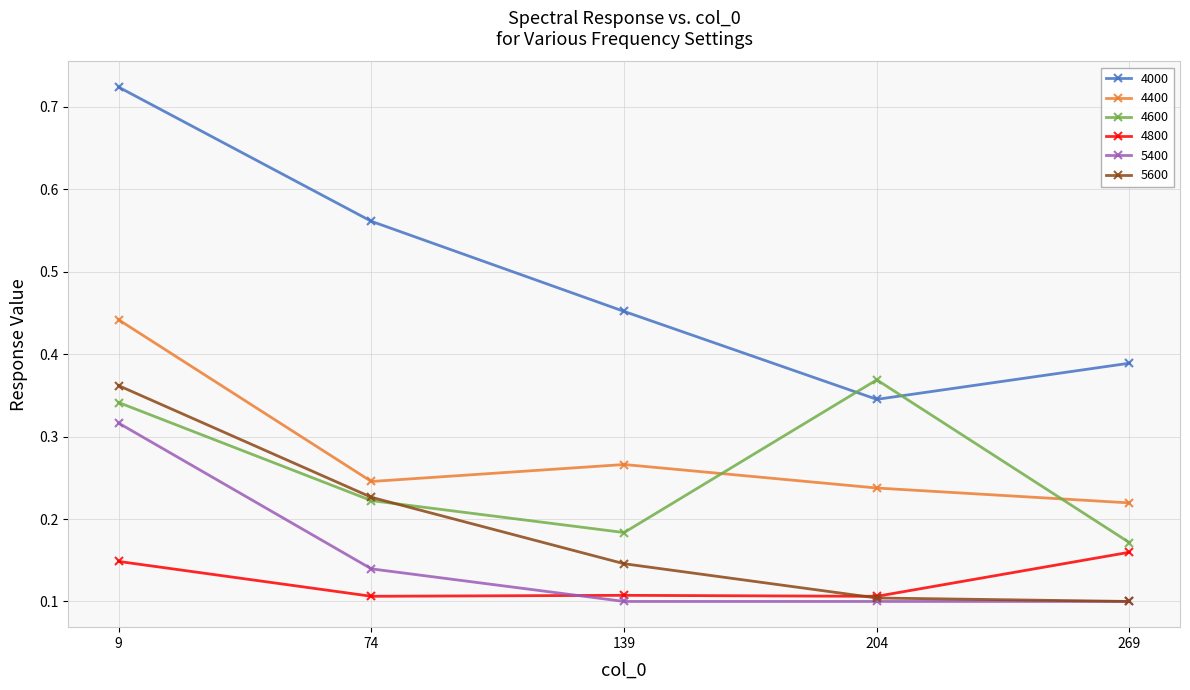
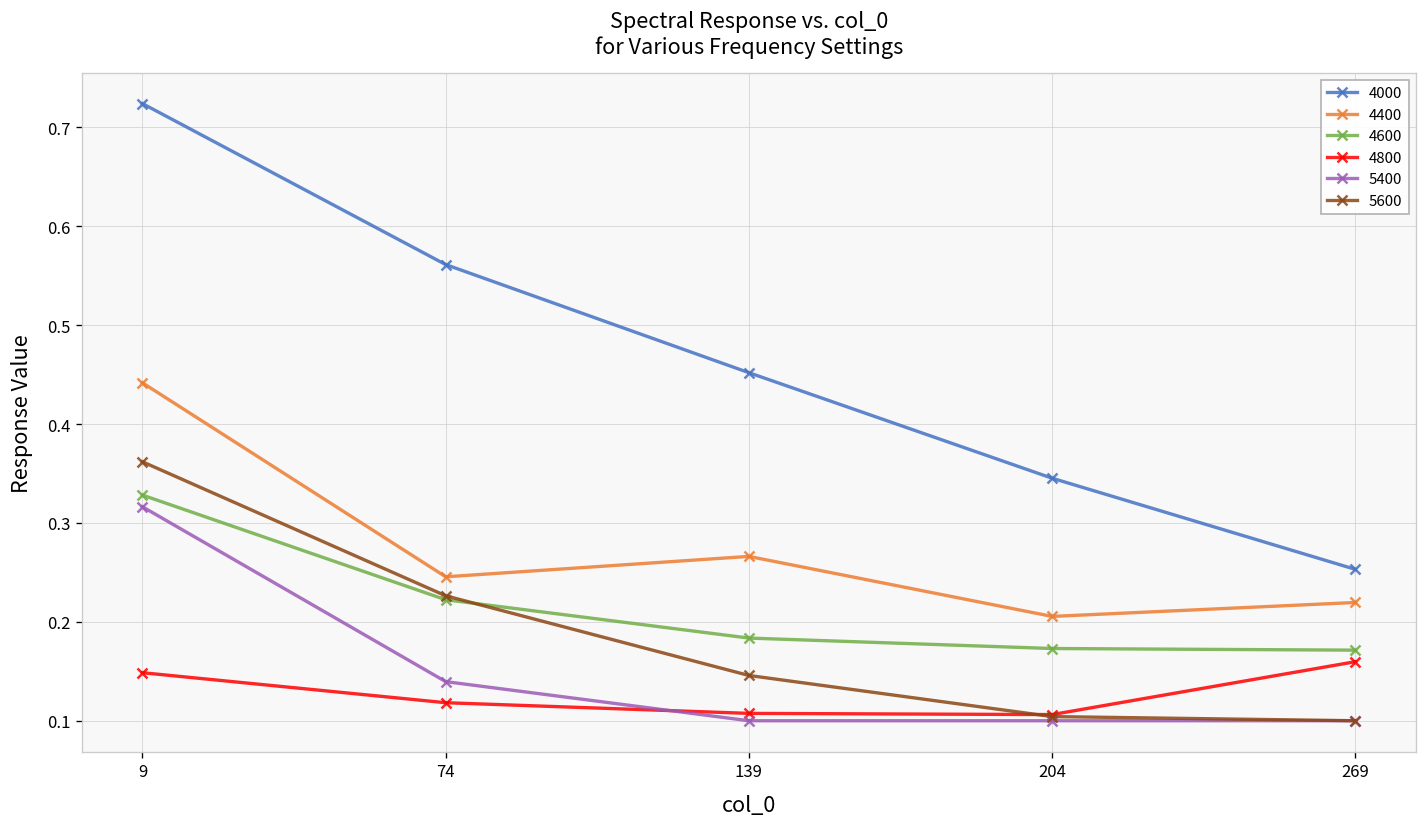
  {
    "4000": {
      "9": 0.72,
      "74": 0.56,
      "139": 0.45,
      "204": 0.35,
-     "269": 0.39
+     "269": 0.25
    },
    "4400": {
      "9": 0.44,
      "74": 0.25,
      "139": 0.27,
-     "204": 0.24,
+     "204": 0.21,
      "269": 0.22
    },
    "4600": {
-     "9": 0.34,
+     "9": 0.33,
      "74": 0.22,
      "139": 0.18,
-     "204": 0.37,
+     "204": 0.17,
      "269": 0.17
    },
    "4800": {
      "9": 0.15,
-     "74": 0.11,
+     "74": 0.12,
      "139": 0.11,
      "269": 0.16
    },
    "5400": {
      "9": 0.32,
      "74": 0.14,
      "139": 0.10,
      "204": 0.10
    },
    "5600": {
      "9": 0.36,
      "74": 0.23,
      "139": 0.15
    }
  }
